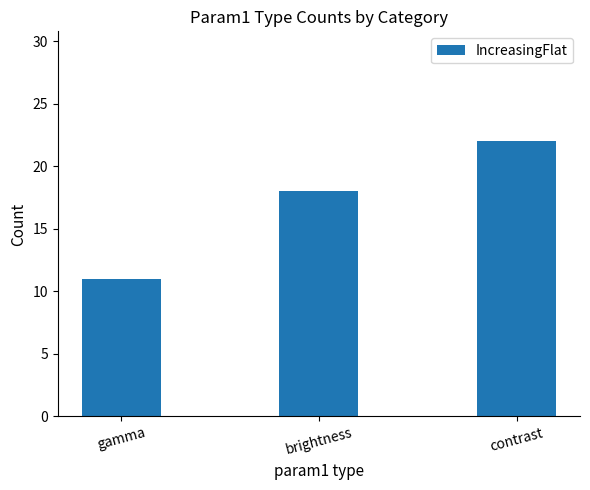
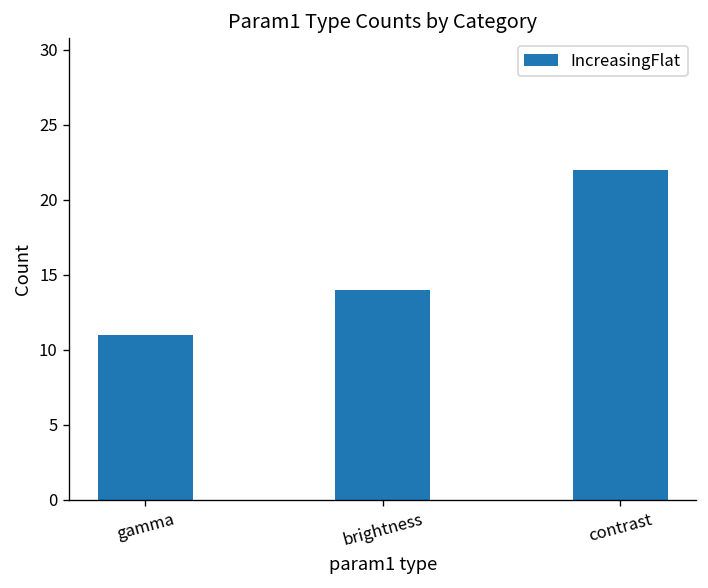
  {
    "gamma": 11,
-   "brightness": 18,
+   "brightness": 14,
    "contrast": 22
  }
